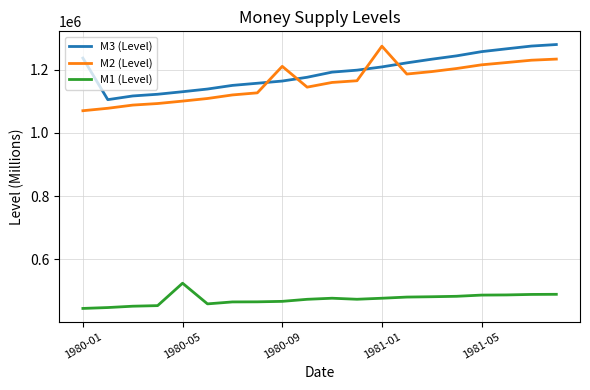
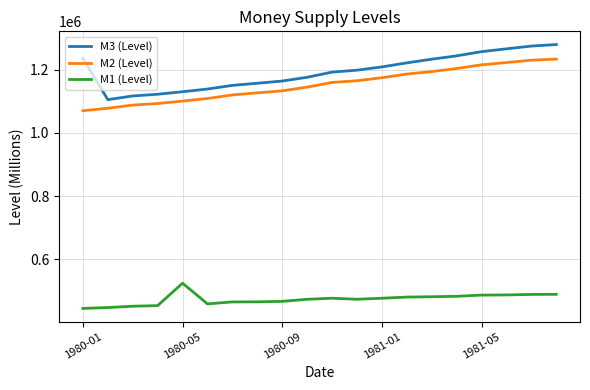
  {
    "M3 (Level)": {
      "1980-05": 1130000,
      "1980-09": 1160000,
      "1981-01": 1210000,
      "1981-05": 1260000
    },
    "M2 (Level)": {
      "1980-01": 1070000,
      "1980-05": 1100000,
-     "1980-09": 1210000,
-     "1981-01": 1270000,
+     "1980-09": 1130000,
+     "1981-01": 1180000,
      "1981-05": 1220000
    },
    "M1 (Level)": {
      "1980-01": 440000,
      "1980-05": 520000,
      "1980-09": 470000,
      "1981-01": 480000,
      "1981-05": 490000
    }
  }
